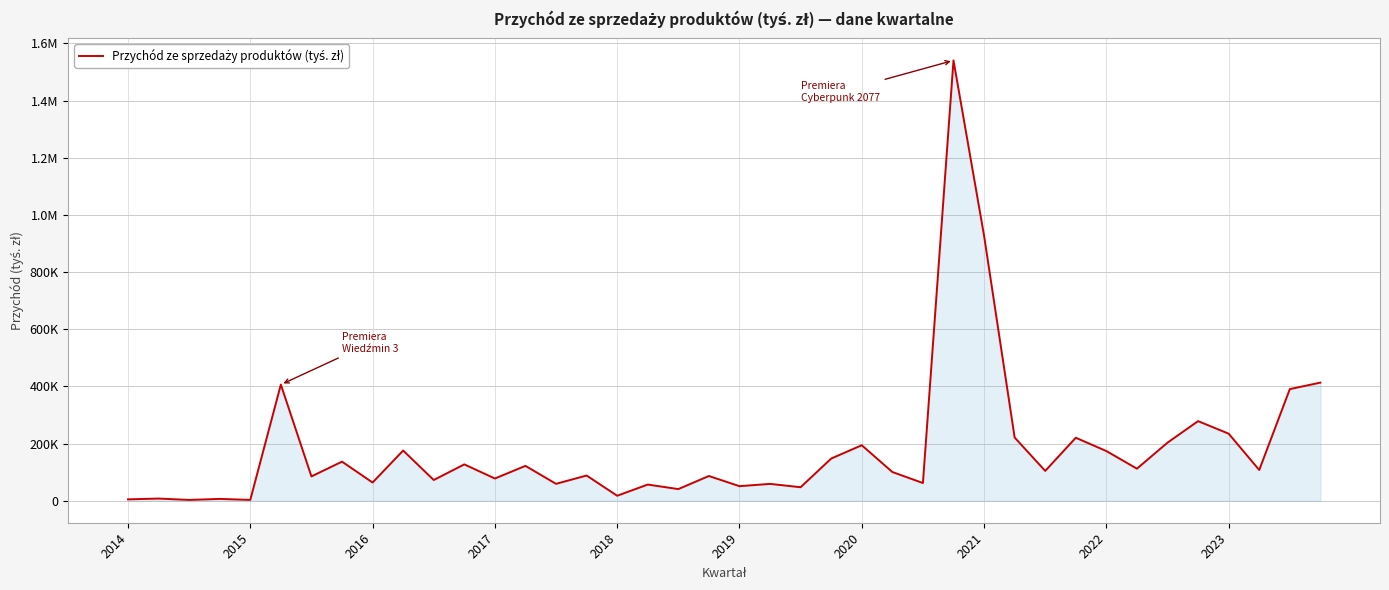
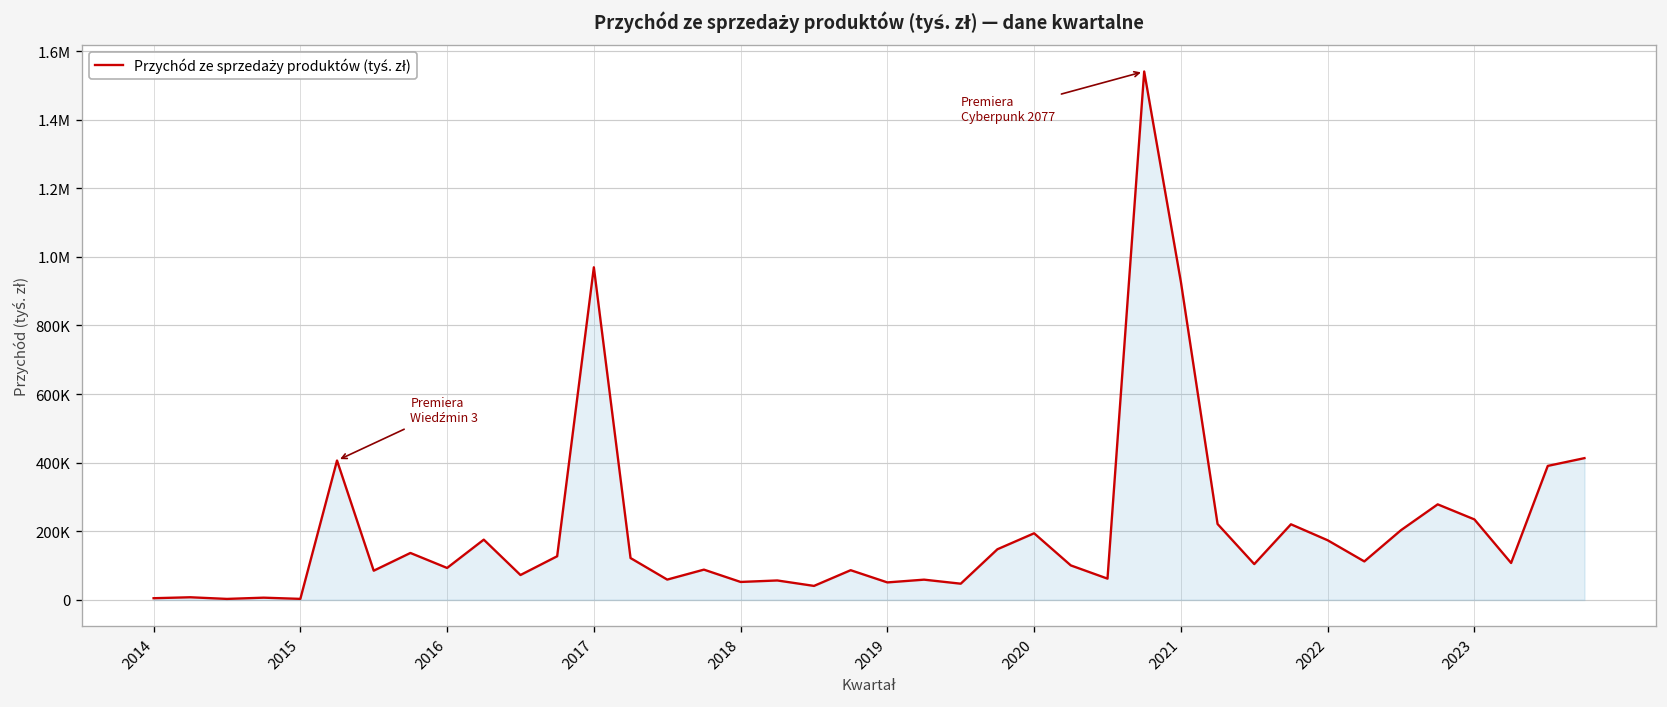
  {
    "2014": 0,
    "2015": 0,
-   "2016": 60000,
-   "2017": 80000,
-   "2018": 20000,
+   "2016": 90000,
+   "2017": 970000,
+   "2018": 50000,
    "2019": 50000,
    "2020": 190000,
    "2021": 930000,
    "2022": 170000,
    "2023": 230000
  }
